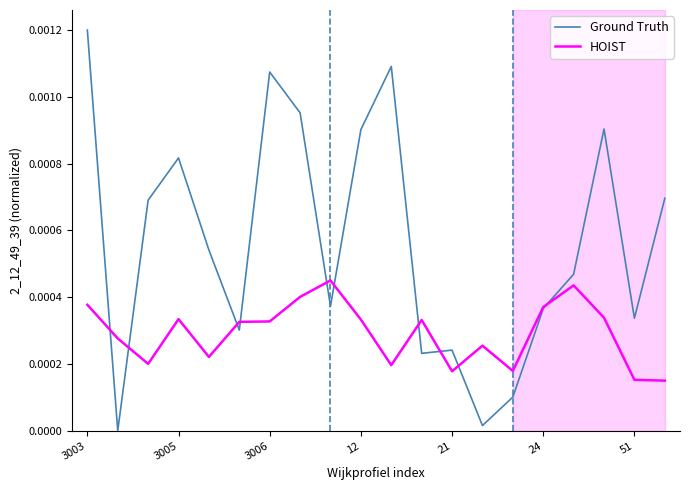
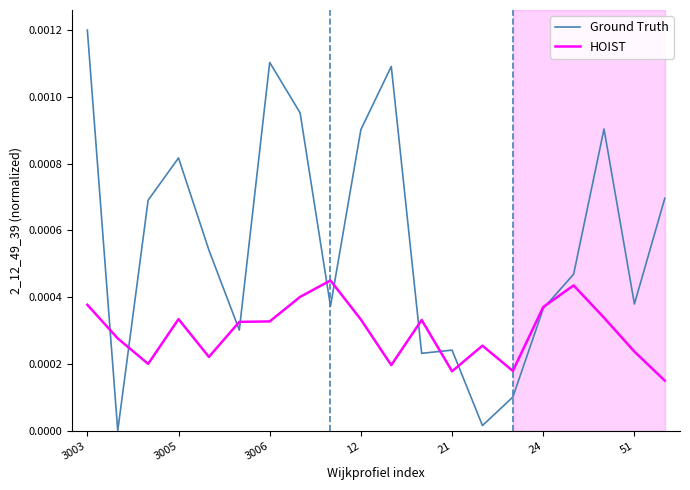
  {
    "Ground Truth": {
      "3003": 0.00120,
      "3005": 0.00082,
-     "3006": 0.00107,
+     "3006": 0.00110,
      "12": 0.00090,
      "21": 0.00024,
-     "51": 0.00034
+     "51": 0.00038
    },
    "HOIST": {
      "3003": 0.00038,
      "3005": 0.00033,
      "3006": 0.00033,
      "12": 0.00033,
      "21": 0.00018,
-     "51": 0.00015
+     "51": 0.00024
    }
  }
